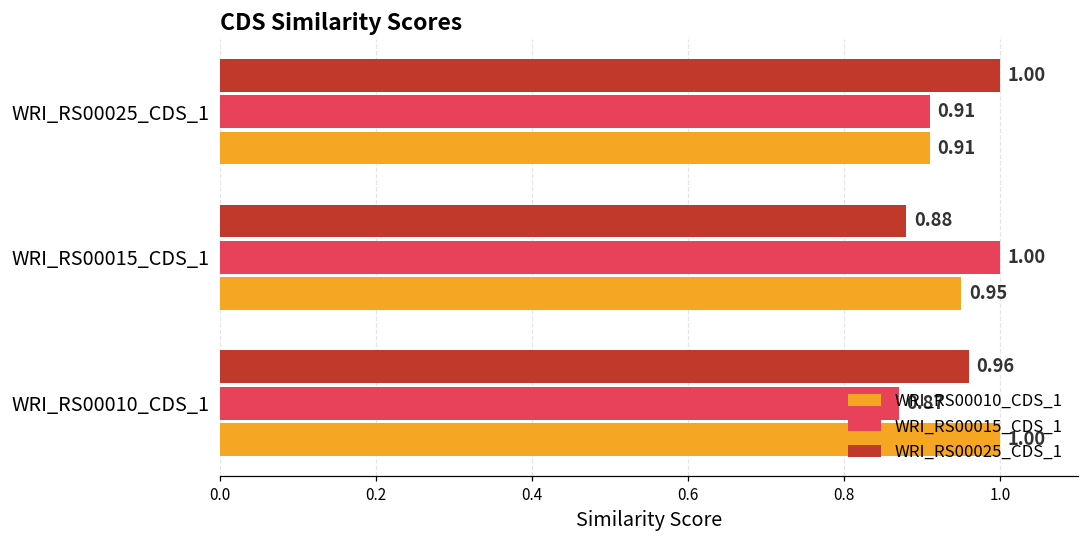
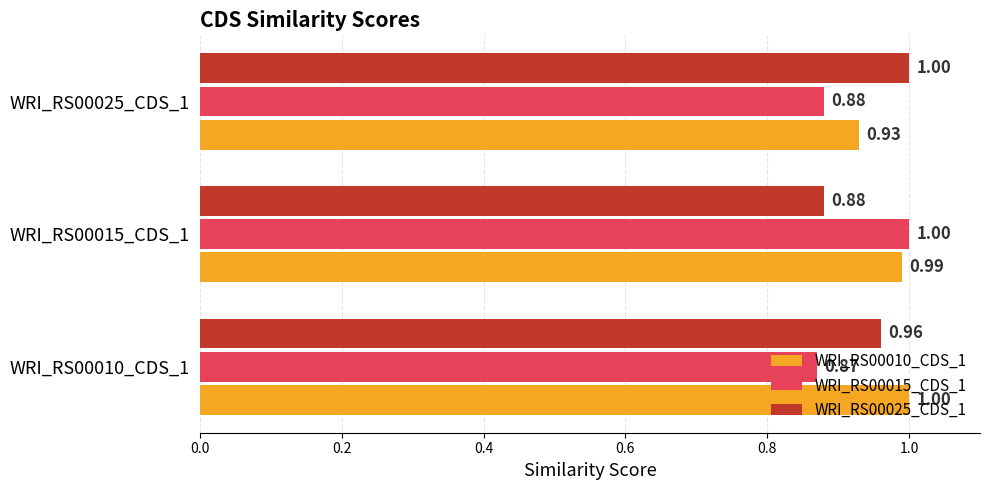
  {
    "WRI_RS00010_CDS_1": {
-     "WRI_RS00025_CDS_1": 0.91,
-     "WRI_RS00015_CDS_1": 0.95,
+     "WRI_RS00025_CDS_1": 0.93,
+     "WRI_RS00015_CDS_1": 0.99,
      "WRI_RS00010_CDS_1": 1.00
    },
    "WRI_RS00015_CDS_1": {
-     "WRI_RS00025_CDS_1": 0.91,
+     "WRI_RS00025_CDS_1": 0.88,
      "WRI_RS00015_CDS_1": 1.00,
      "WRI_RS00010_CDS_1": 0.87
    },
    "WRI_RS00025_CDS_1": {
      "WRI_RS00025_CDS_1": 1.00,
      "WRI_RS00015_CDS_1": 0.88,
      "WRI_RS00010_CDS_1": 0.96
    }
  }
